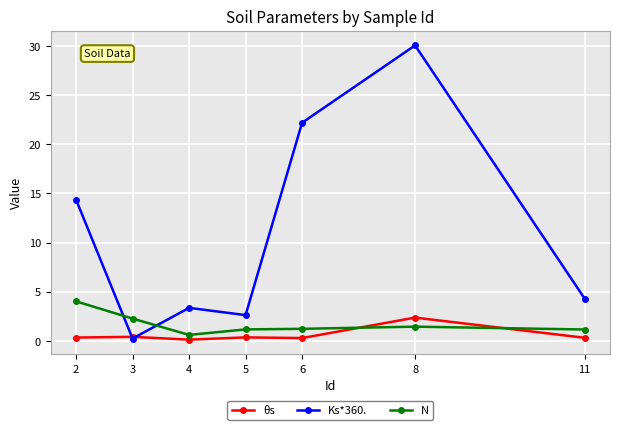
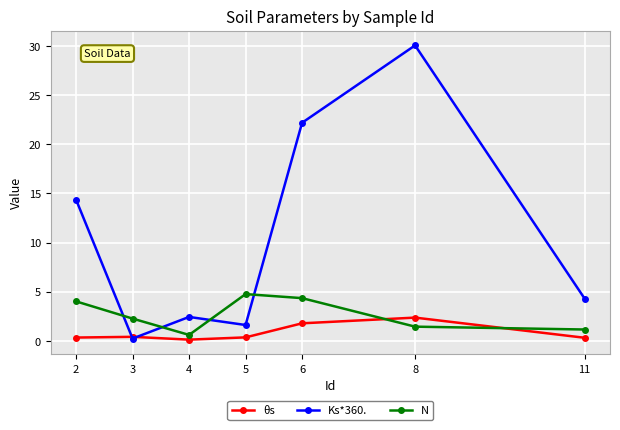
  {
    "θs": {
      "2": 0,
      "4": 0,
      "5": 0,
-     "6": 0,
+     "6": 2,
      "8": 2,
      "11": 0
    },
    "Ks*360.": {
      "2": 14,
-     "4": 3,
-     "5": 3,
+     "4": 2,
+     "5": 2,
      "6": 22,
      "8": 30,
      "11": 4
    },
    "N": {
      "2": 4,
      "3": 2,
      "4": 1,
-     "5": 1,
-     "6": 1,
+     "5": 5,
+     "6": 4,
      "8": 1,
      "11": 1
    }
  }
